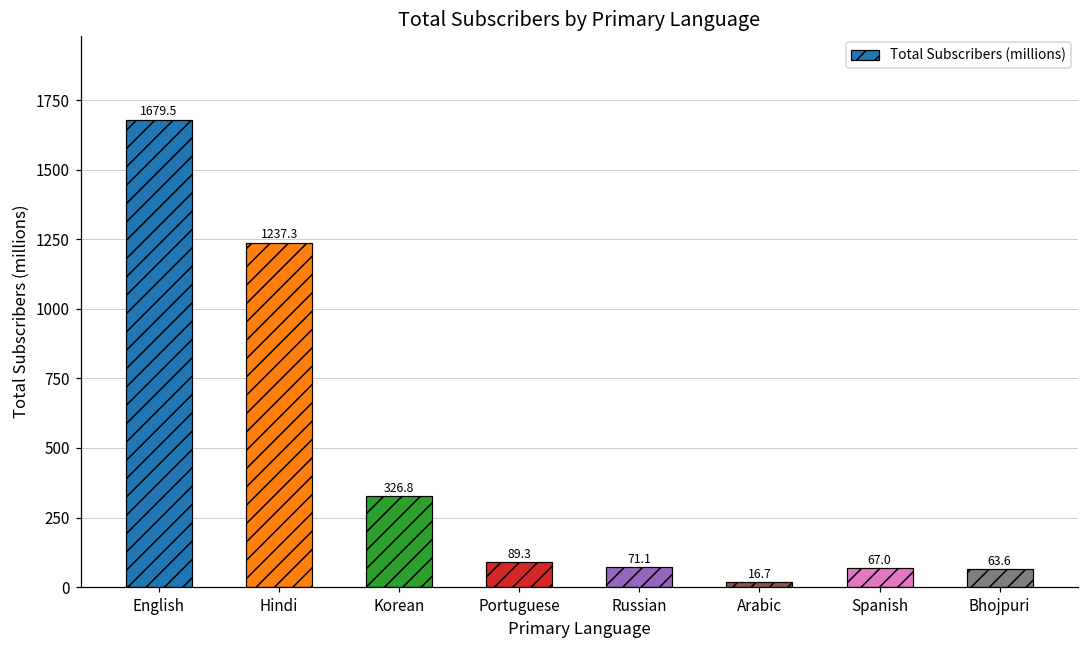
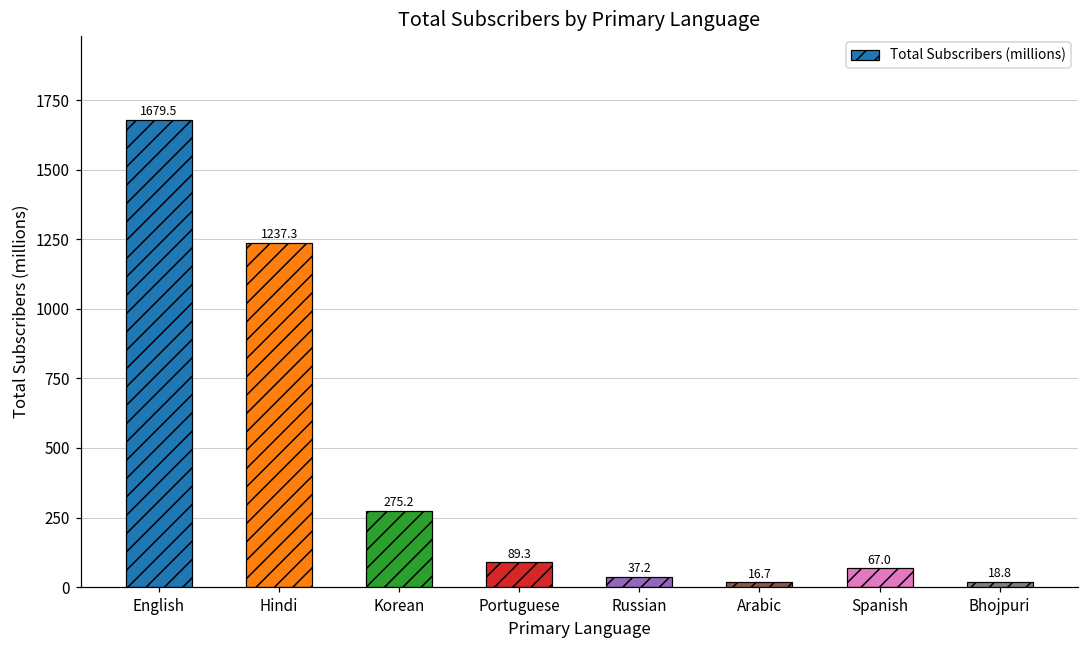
  {
    "English": 1679.5,
    "Hindi": 1237.3,
-   "Korean": 326.8,
+   "Korean": 275.2,
    "Portuguese": 89.3,
-   "Russian": 71.1,
+   "Russian": 37.2,
    "Arabic": 16.7,
    "Spanish": 67.0,
-   "Bhojpuri": 63.6
+   "Bhojpuri": 18.8
  }
